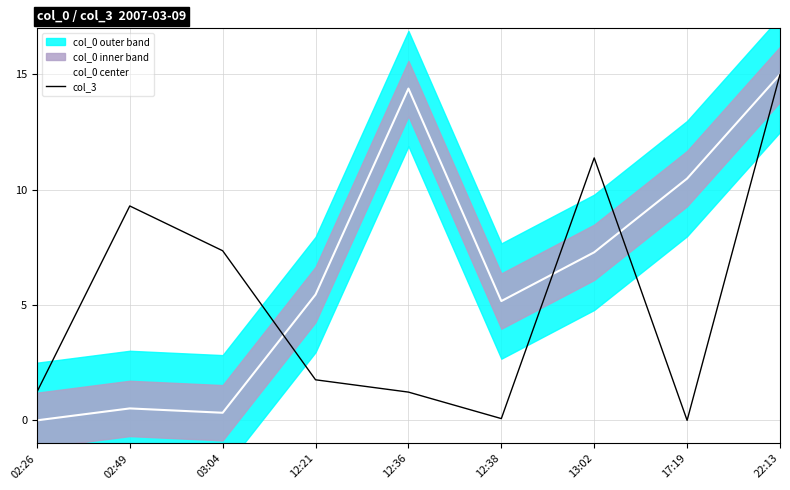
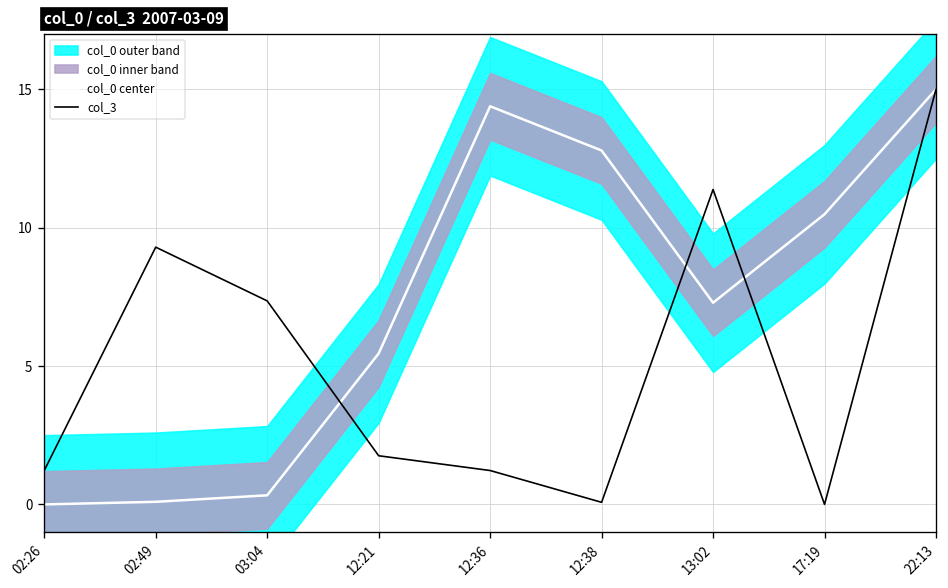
  {
    "col_0 center": {
      "02:26": 0.0,
-     "02:49": 0.5,
+     "02:49": 0.1,
      "03:04": 0.3,
      "12:21": 5.5,
      "12:36": 14.4,
-     "12:38": 5.2,
+     "12:38": 12.8,
      "13:02": 7.3,
      "17:19": 10.5
    },
    "col_3": {
      "02:49": 9.3,
      "03:04": 7.4,
      "12:21": 1.8,
      "12:36": 1.2,
      "12:38": 0.1,
      "13:02": 11.4,
      "17:19": 0.0
    }
  }
